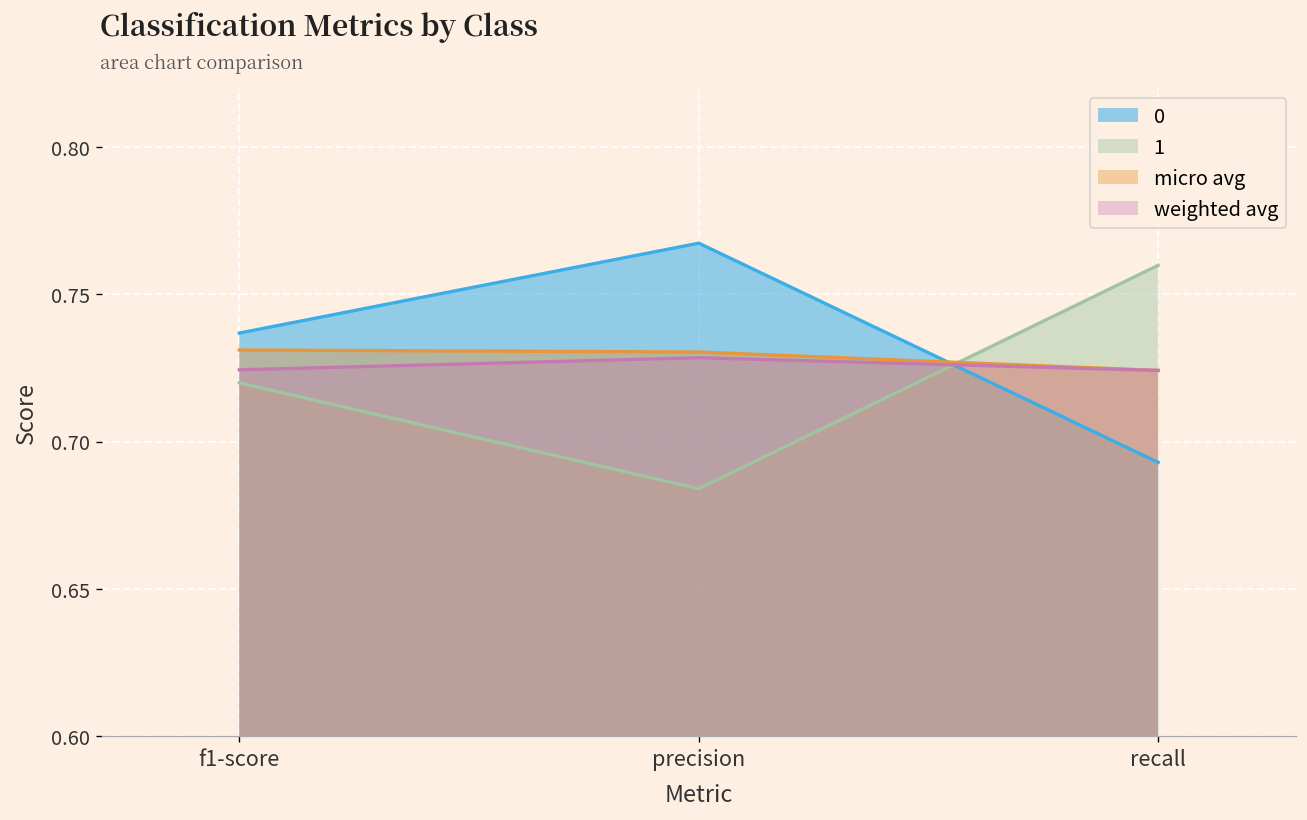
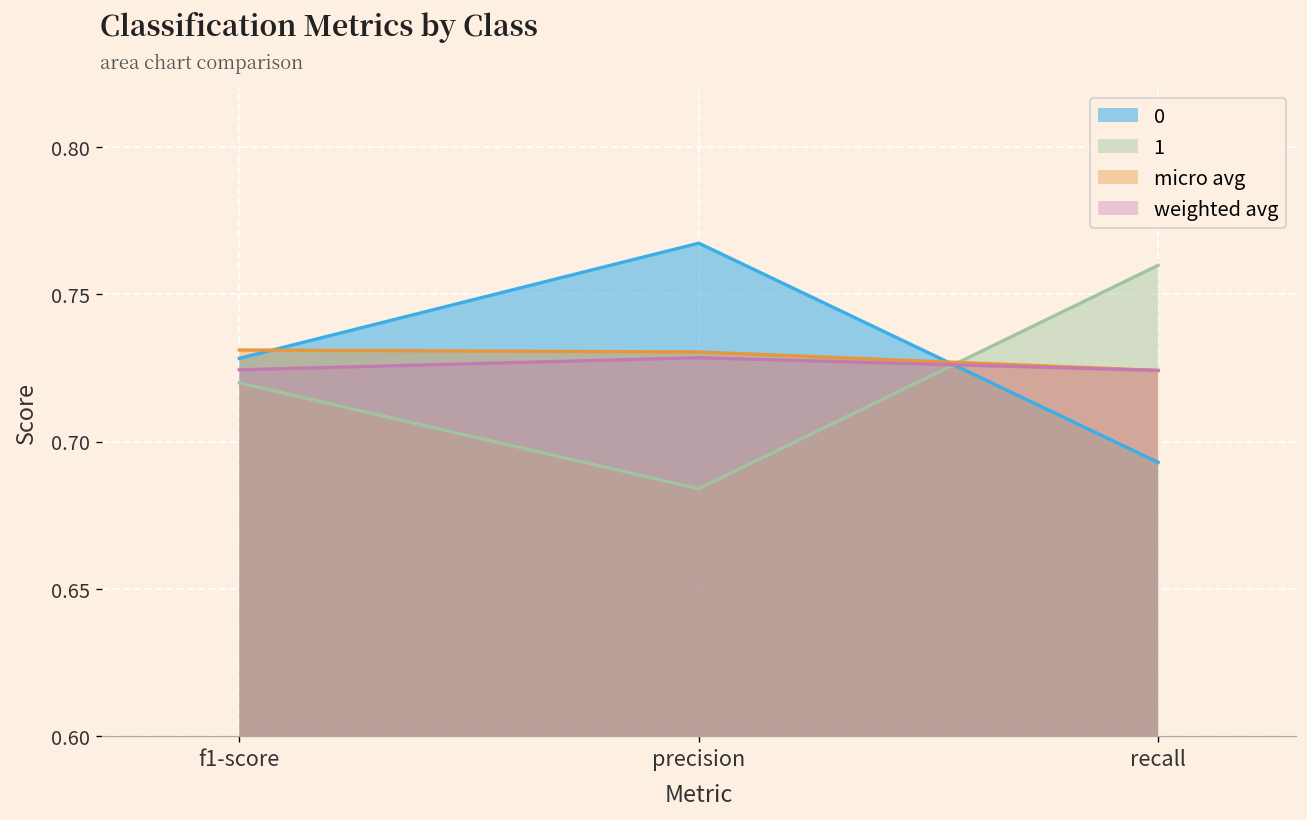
  {
    "0": {
-     "f1-score": 0.737,
+     "f1-score": 0.728,
      "precision": 0.767,
      "recall": 0.693
    },
    "micro avg": {
      "f1-score": 0.731,
      "precision": 0.730
    }
  }
